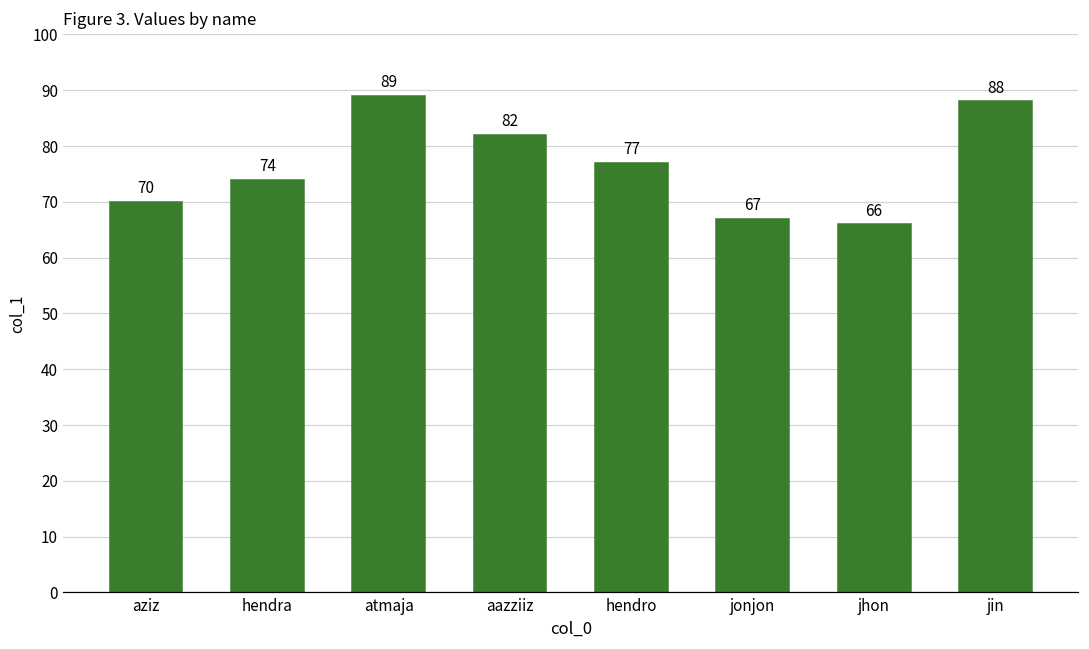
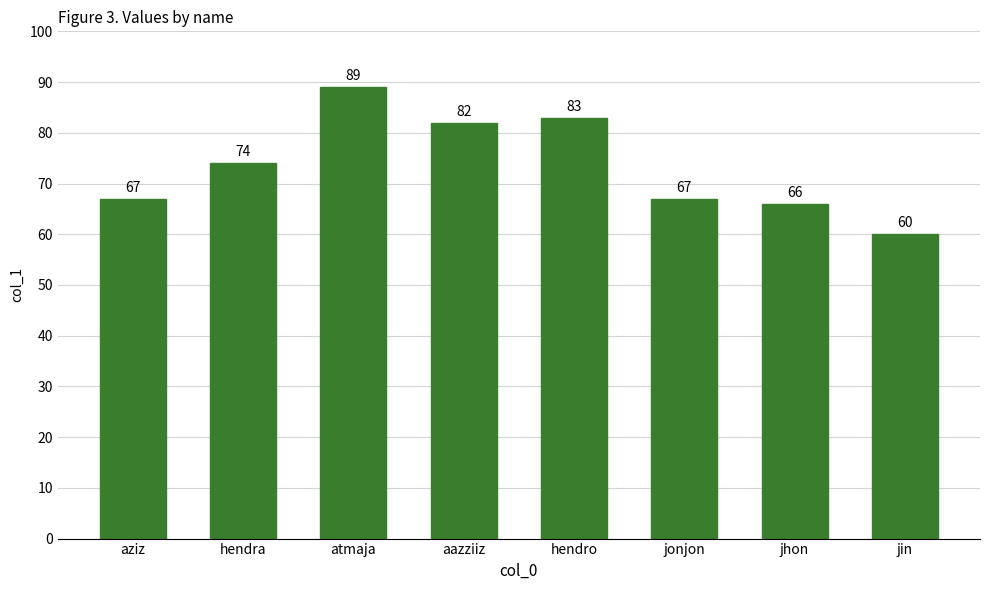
  {
-   "aziz": 70,
+   "aziz": 67,
    "hendra": 74,
    "atmaja": 89,
    "aazziiz": 82,
-   "hendro": 77,
+   "hendro": 83,
    "jonjon": 67,
    "jhon": 66,
-   "jin": 88
+   "jin": 60
  }
